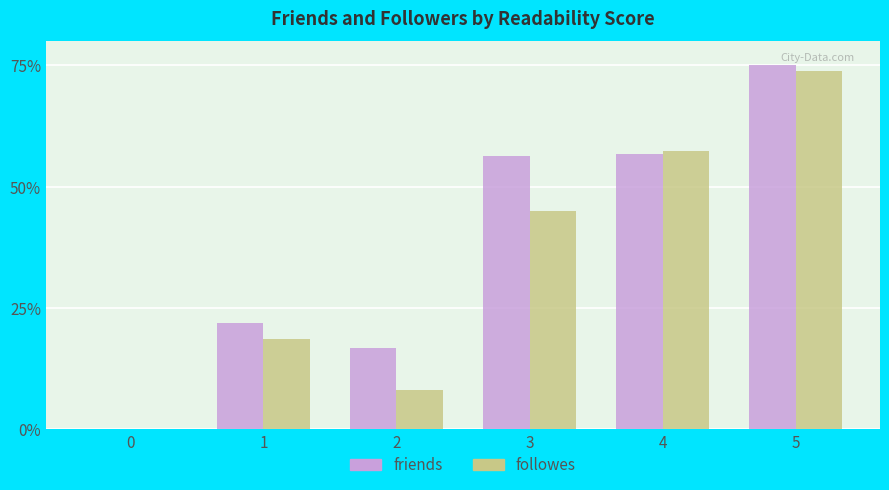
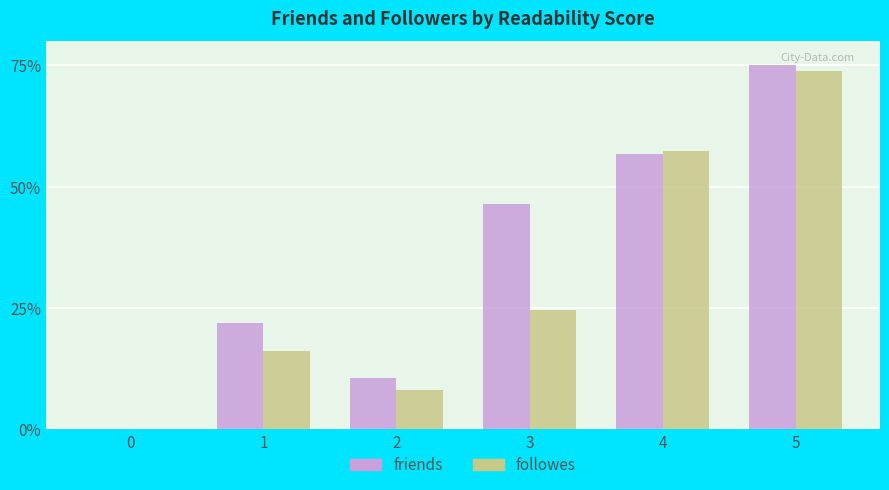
  {
    "friends": {
      "0": "0%",
      "1": "22%",
-     "2": "17%",
-     "3": "56%",
+     "2": "11%",
+     "3": "47%",
      "4": "57%",
      "5": "75%"
    },
    "followes": {
      "0": "0%",
-     "1": "19%",
+     "1": "16%",
      "2": "8%",
-     "3": "45%",
+     "3": "25%",
      "4": "57%",
      "5": "74%"
    }
  }
